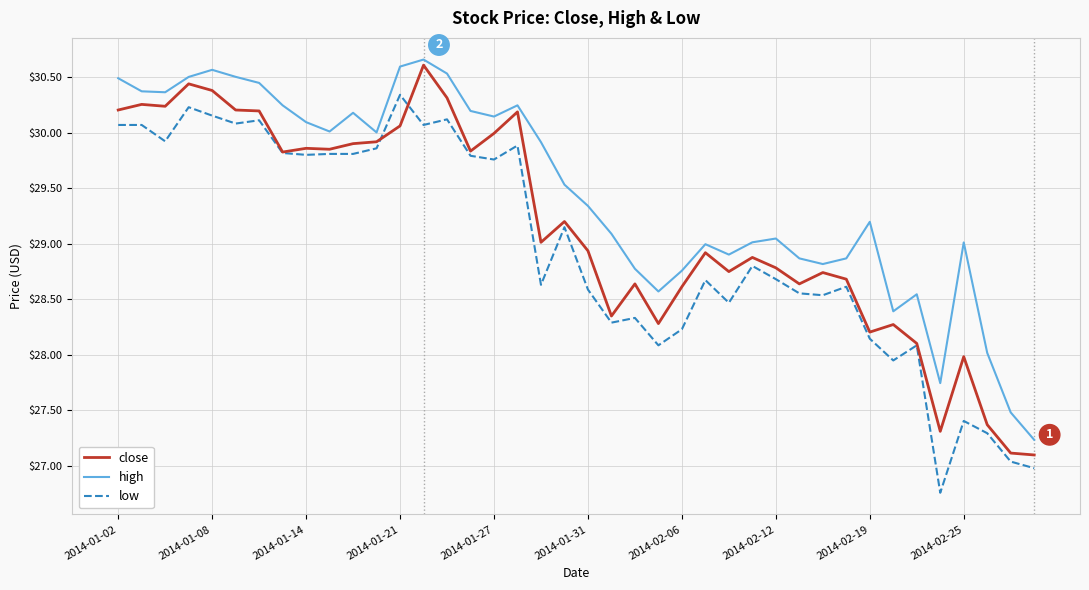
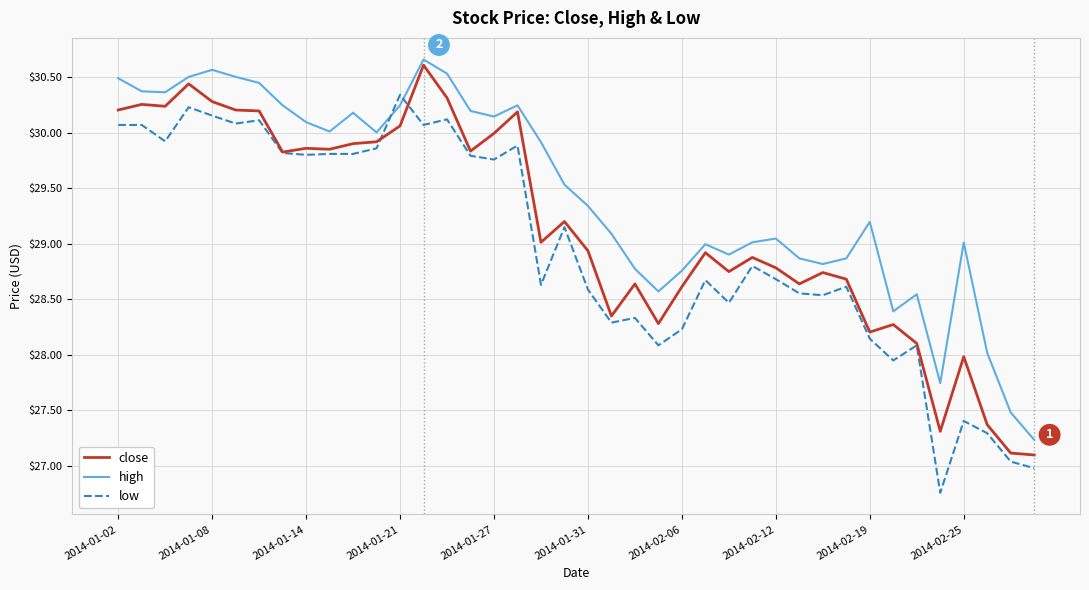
  {
    "close": {
      "2014-01-02": "$30.20",
-     "2014-01-08": "$30.38",
+     "2014-01-08": "$30.28",
      "2014-01-14": "$29.86",
      "2014-01-21": "$30.06",
      "2014-01-27": "$29.99",
      "2014-01-31": "$28.94",
      "2014-02-06": "$28.61",
      "2014-02-12": "$28.78",
      "2014-02-19": "$28.21",
      "2014-02-25": "$27.98"
    },
    "high": {
      "2014-01-02": "$30.49",
      "2014-01-08": "$30.57",
      "2014-01-14": "$30.10",
-     "2014-01-21": "$30.60",
+     "2014-01-21": "$30.25",
      "2014-01-27": "$30.15",
      "2014-01-31": "$29.34",
      "2014-02-06": "$28.76",
      "2014-02-12": "$29.05",
      "2014-02-19": "$29.20",
      "2014-02-25": "$29.01"
    },
    "low": {
      "2014-01-02": "$30.07",
      "2014-01-08": "$30.15",
      "2014-01-14": "$29.80",
      "2014-01-21": "$30.34",
      "2014-01-27": "$29.76",
      "2014-01-31": "$28.59",
      "2014-02-06": "$28.23",
      "2014-02-12": "$28.68",
      "2014-02-19": "$28.15",
      "2014-02-25": "$27.41"
    }
  }
